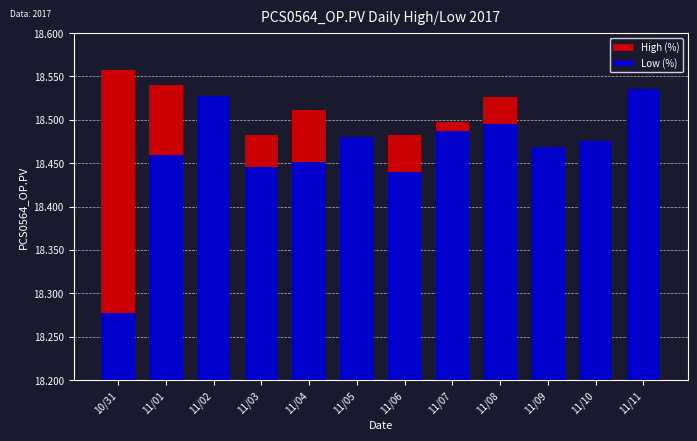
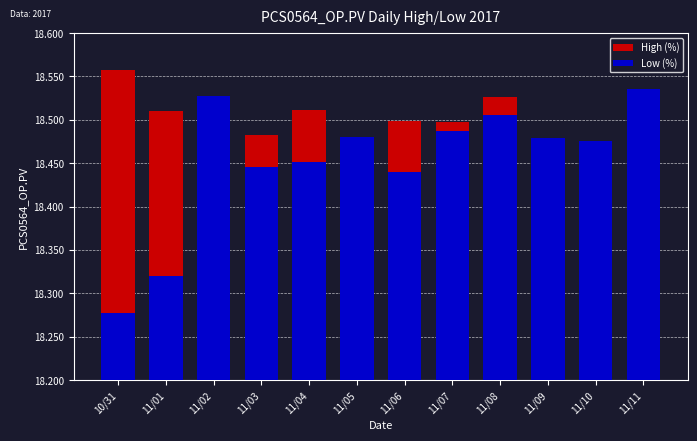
  {
    "High (%)": {
      "10/31": 18.56,
-     "11/01": 18.54,
+     "11/01": 18.51,
      "11/03": 18.48,
      "11/04": 18.51,
-     "11/06": 18.48,
+     "11/06": 18.50,
      "11/07": 18.50,
      "11/08": 18.53
    },
    "Low (%)": {
-     "11/01": 18.46,
+     "11/01": 18.32,
      "11/02": 18.53,
      "11/05": 18.48,
-     "11/08": 18.50,
-     "11/09": 18.47,
+     "11/08": 18.51,
+     "11/09": 18.48,
      "11/10": 18.48,
      "11/11": 18.54
    }
  }
